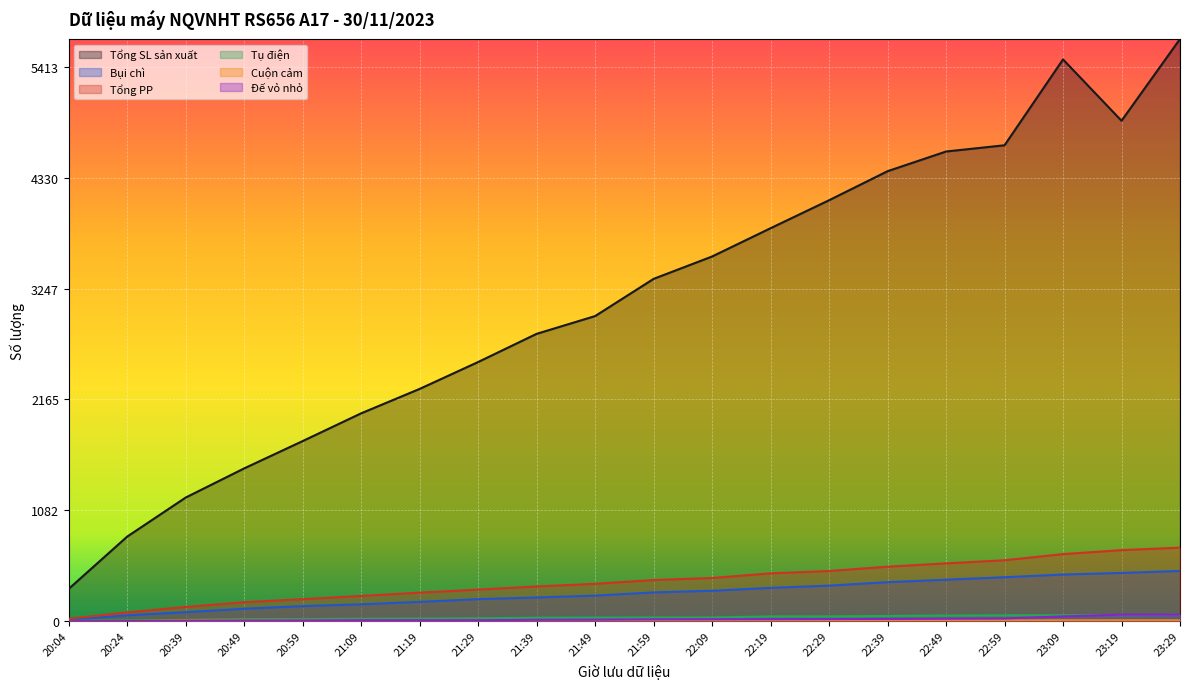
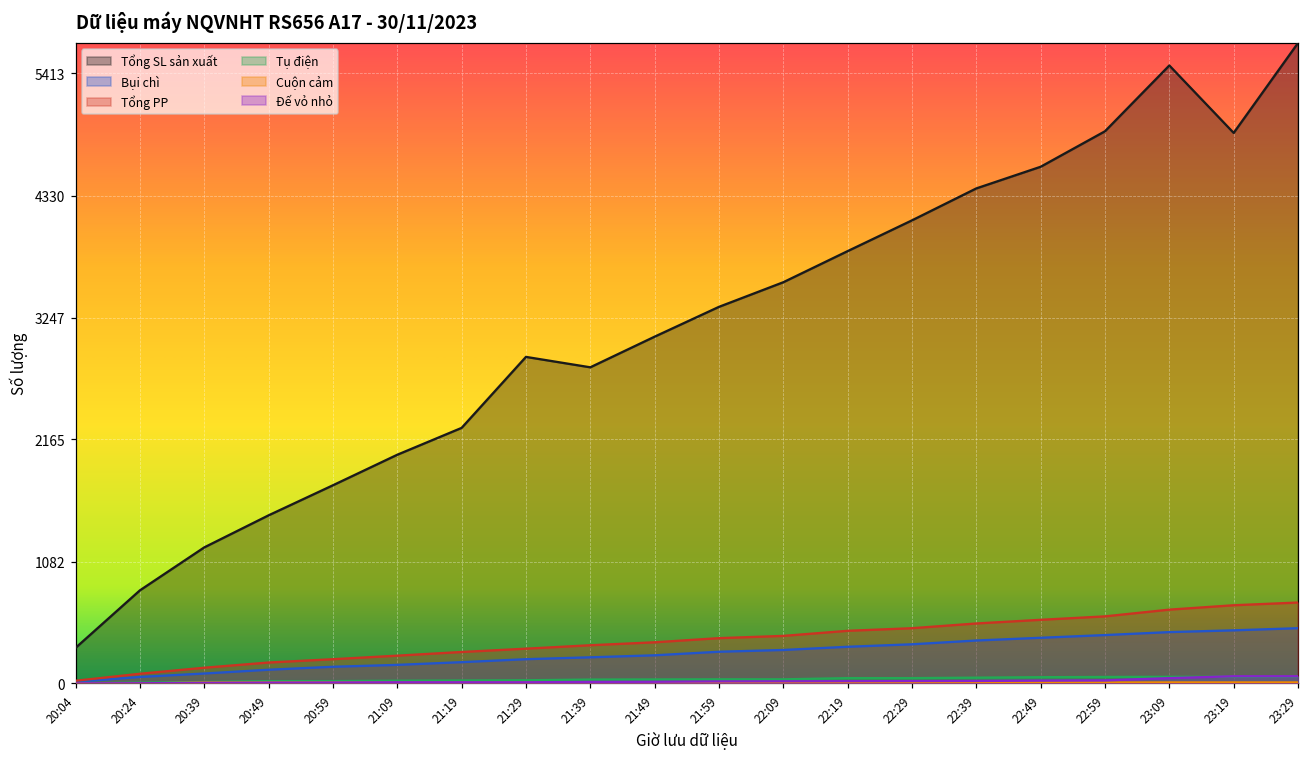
  {
    "Tổng SL sản xuất": {
      "20:04": 320,
      "20:24": 830,
      "20:39": 1210,
      "20:49": 1490,
      "20:59": 1760,
      "21:09": 2030,
      "21:19": 2270,
-     "21:29": 2530,
+     "21:29": 2900,
      "21:39": 2810,
-     "21:49": 2980,
+     "21:49": 3080,
      "21:59": 3340,
      "22:09": 3560,
      "22:19": 3840,
      "22:29": 4110,
      "22:39": 4390,
      "22:49": 4590,
-     "22:59": 4650,
+     "22:59": 4900,
      "23:09": 5480,
      "23:19": 4890,
      "23:29": 5680
    },
    "Tụ điện": {
      "22:19": 50,
      "22:29": 50,
      "22:39": 50,
      "22:49": 60,
      "22:59": 60
    }
  }
